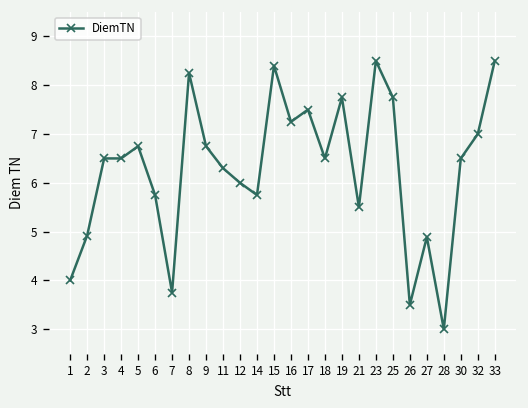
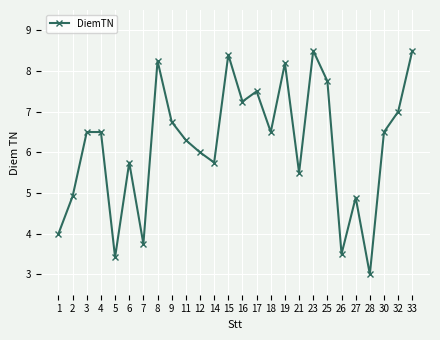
  {
    "1": 4.0,
    "2": 4.9,
    "3": 6.5,
    "4": 6.5,
-   "5": 6.8,
+   "5": 3.4,
    "6": 5.8,
    "7": 3.8,
    "8": 8.3,
    "9": 6.8,
    "11": 6.3,
    "12": 6.0,
    "14": 5.8,
    "15": 8.4,
    "16": 7.3,
    "17": 7.5,
    "18": 6.5,
-   "19": 7.8,
+   "19": 8.2,
    "21": 5.5,
    "23": 8.5,
    "25": 7.8,
    "26": 3.5,
    "27": 4.9,
    "28": 3.0,
    "30": 6.5,
    "32": 7.0,
    "33": 8.5
  }
